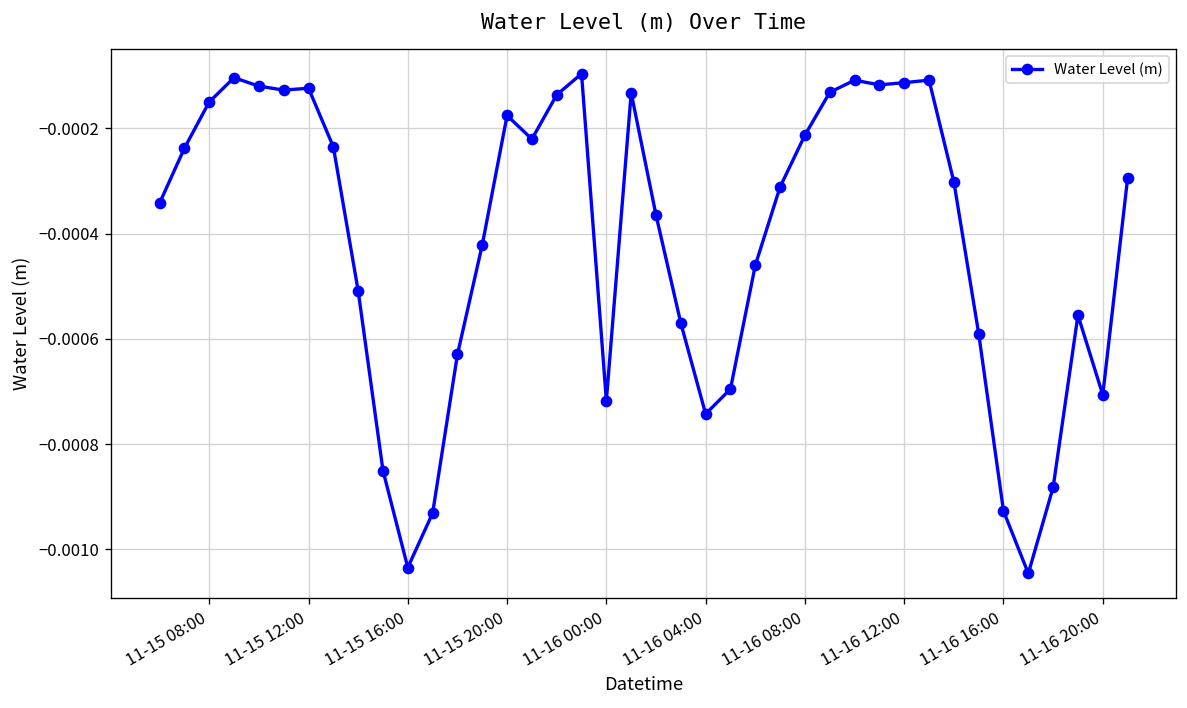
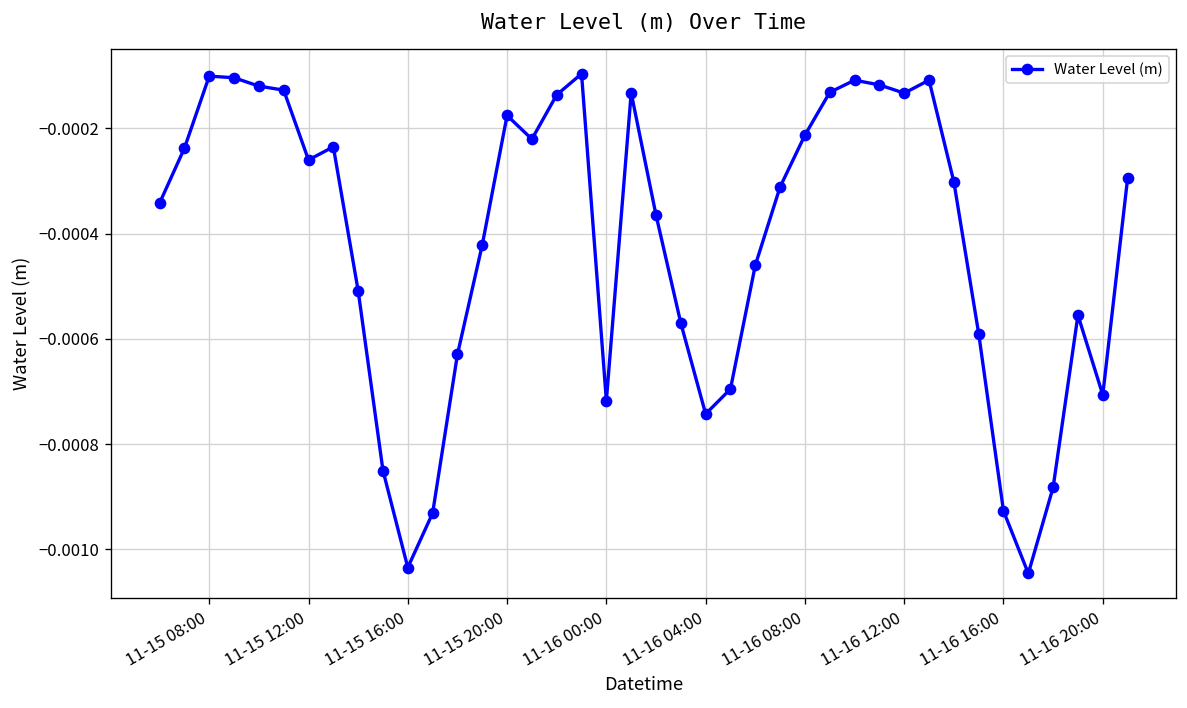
  {
-   "11-15 08:00": -0.00015,
-   "11-15 12:00": -0.00012,
+   "11-15 08:00": -0.00010,
+   "11-15 12:00": -0.00026,
    "11-15 16:00": -0.00103,
    "11-15 20:00": -0.00018,
    "11-16 00:00": -0.00072,
    "11-16 04:00": -0.00074,
    "11-16 08:00": -0.00021,
-   "11-16 12:00": -0.00011,
+   "11-16 12:00": -0.00013,
    "11-16 16:00": -0.00093,
    "11-16 20:00": -0.00071
  }
